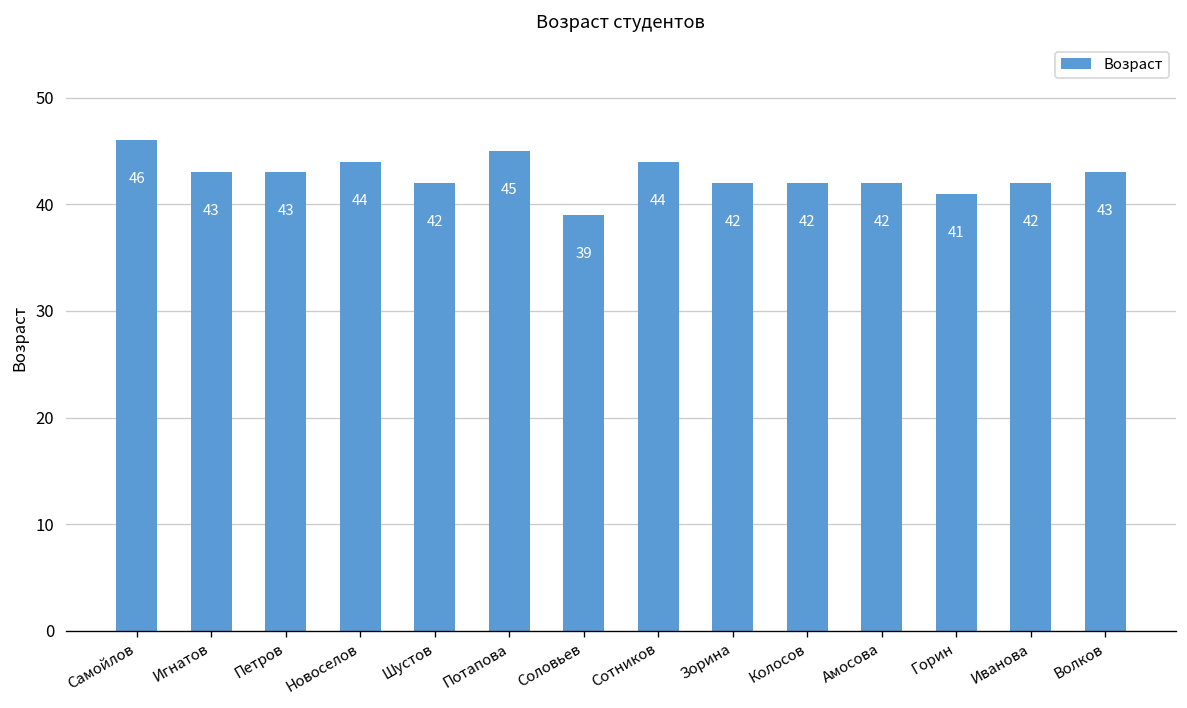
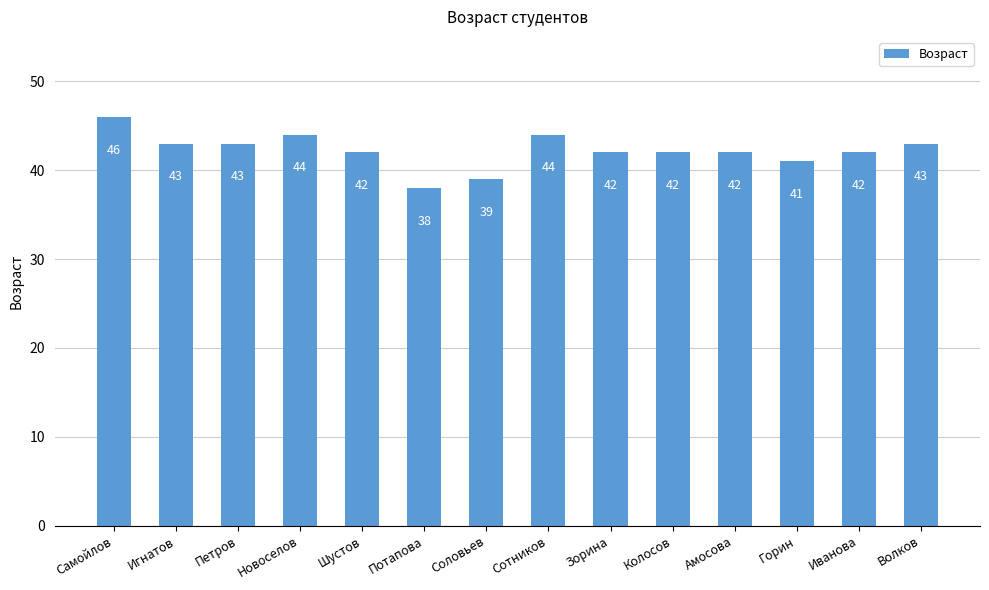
  {
    "Самойлов": 46,
    "Игнатов": 43,
    "Петров": 43,
    "Новоселов": 44,
    "Шустов": 42,
-   "Потапова": 45,
+   "Потапова": 38,
    "Соловьев": 39,
    "Сотников": 44,
    "Зорина": 42,
    "Колосов": 42,
    "Амосова": 42,
    "Горин": 41,
    "Иванова": 42,
    "Волков": 43
  }
